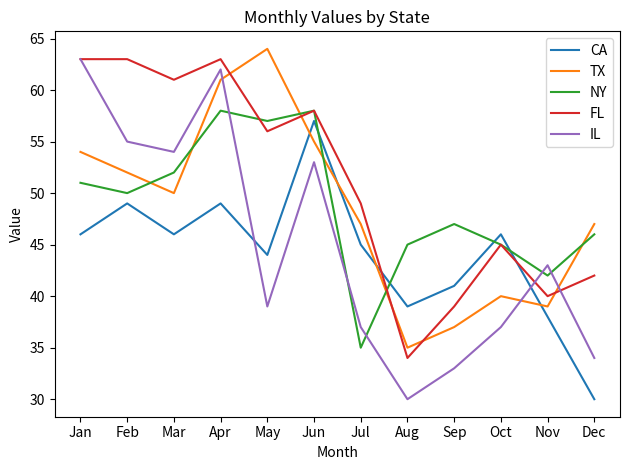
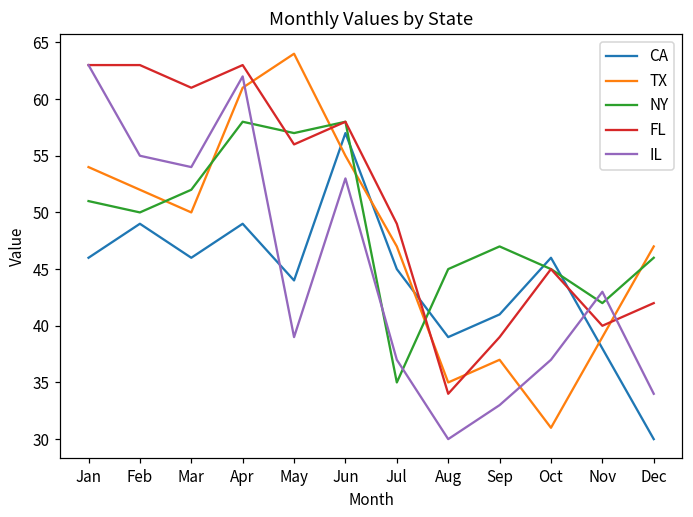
  {
    "CA": {
      "Jan": 46,
      "Feb": 49,
      "Mar": 46,
      "Apr": 49,
      "May": 44,
      "Jun": 57,
      "Jul": 45,
      "Aug": 39,
      "Sep": 41,
      "Oct": 46,
      "Nov": 38,
      "Dec": 30
    },
    "TX": {
      "Jan": 54,
      "Feb": 52,
      "Mar": 50,
      "Apr": 61,
      "May": 64,
      "Jun": 55,
      "Jul": 47,
      "Aug": 35,
      "Sep": 37,
-     "Oct": 40,
+     "Oct": 31,
      "Nov": 39,
      "Dec": 47
    },
    "NY": {
      "Jan": 51,
      "Feb": 50,
      "Mar": 52,
      "Apr": 58,
      "May": 57,
      "Jul": 35,
      "Aug": 45,
      "Sep": 47,
      "Nov": 42,
      "Dec": 46
    },
    "FL": {
      "Feb": 63,
      "Mar": 61,
      "Apr": 63,
      "May": 56,
      "Jul": 49,
      "Aug": 34,
      "Sep": 39,
      "Nov": 40,
      "Dec": 42
    },
    "IL": {
      "Feb": 55,
      "Mar": 54,
      "Apr": 62,
      "May": 39,
      "Jun": 53,
      "Jul": 37,
      "Aug": 30,
      "Sep": 33,
      "Oct": 37,
      "Nov": 43,
      "Dec": 34
    }
  }
